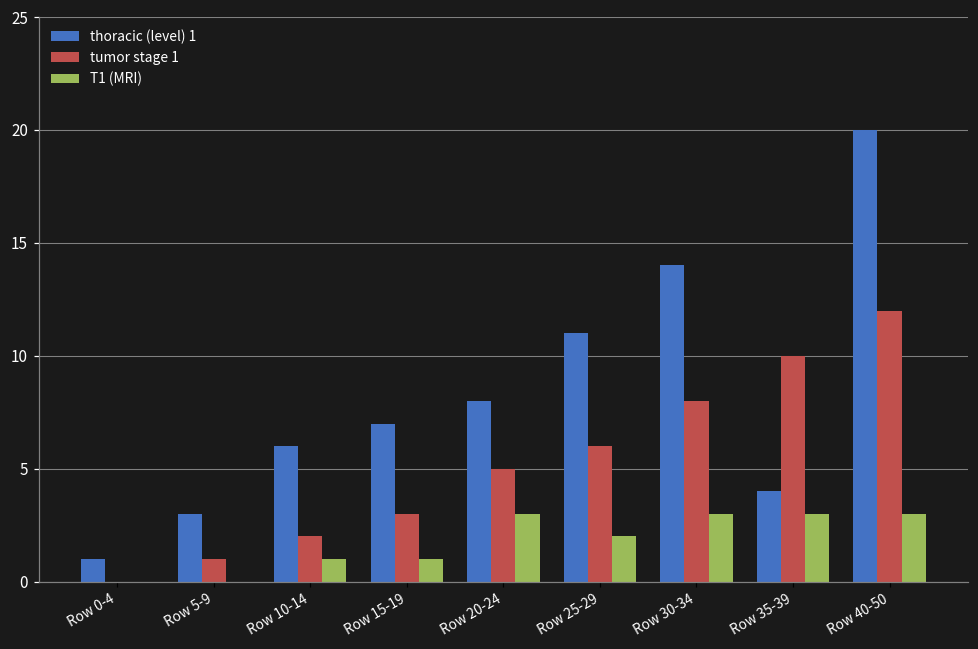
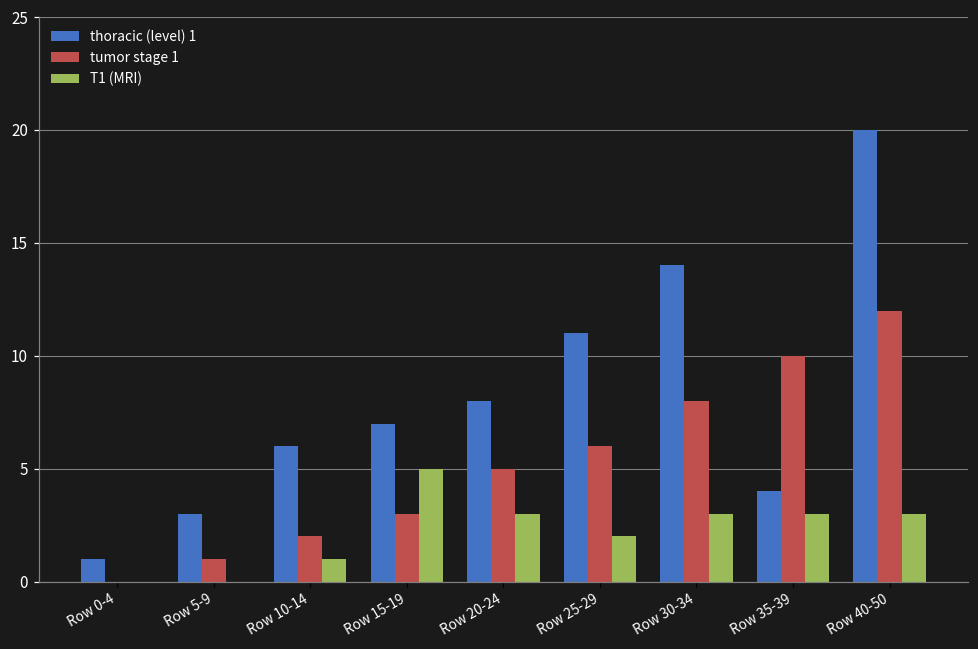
  {
    "thoracic (level) 1": {
      "Row 0-4": 1,
      "Row 5-9": 3,
      "Row 10-14": 6,
      "Row 15-19": 7,
      "Row 20-24": 8,
      "Row 25-29": 11,
      "Row 30-34": 14,
      "Row 35-39": 4,
      "Row 40-50": 20
    },
    "tumor stage 1": {
      "Row 0-4": 0,
      "Row 5-9": 1,
      "Row 10-14": 2,
      "Row 15-19": 3,
      "Row 20-24": 5,
      "Row 25-29": 6,
      "Row 30-34": 8,
      "Row 35-39": 10,
      "Row 40-50": 12
    },
    "T1 (MRI)": {
      "Row 0-4": 0,
      "Row 5-9": 0,
      "Row 10-14": 1,
-     "Row 15-19": 1,
+     "Row 15-19": 5,
      "Row 20-24": 3,
      "Row 25-29": 2,
      "Row 30-34": 3,
      "Row 35-39": 3,
      "Row 40-50": 3
    }
  }
